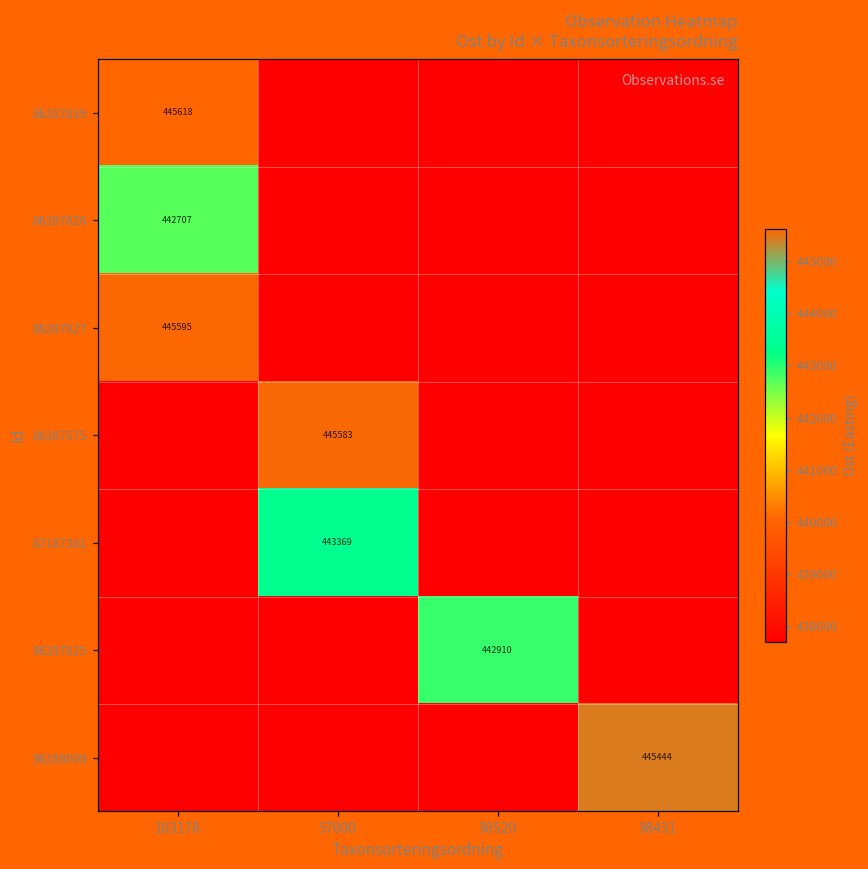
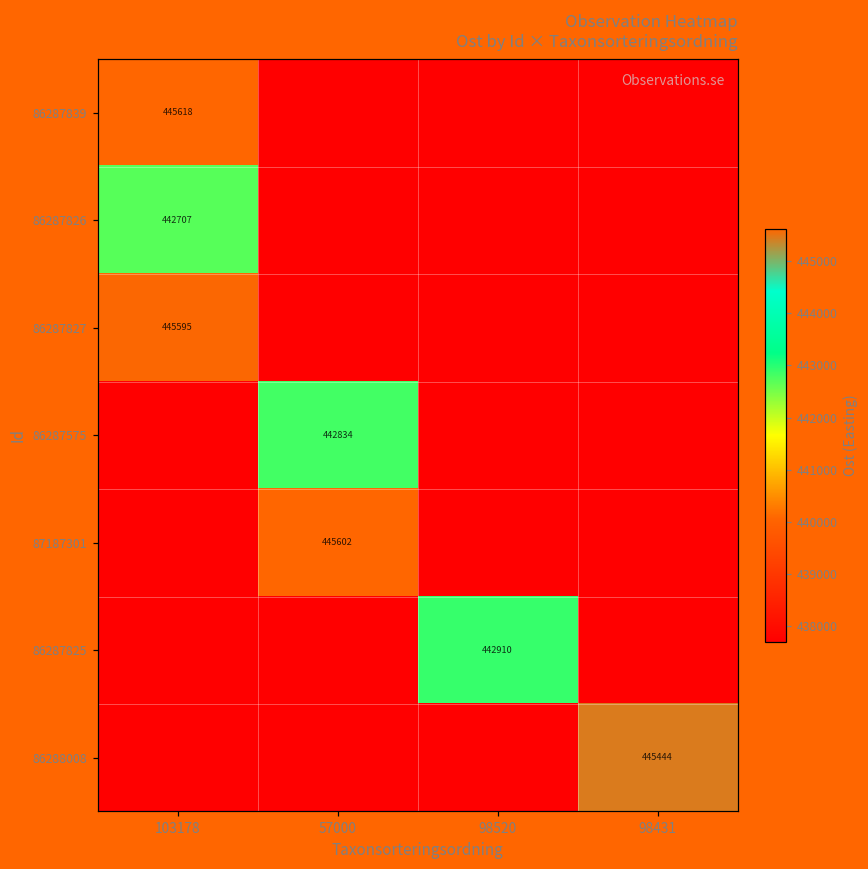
  {
    "86287839": {
      "103178": 445618
    },
    "86287826": {
      "103178": 442707
    },
    "86287827": {
      "103178": 445595
    },
    "86287575": {
-     "57000": 445583
+     "57000": 442834
    },
    "87187301": {
-     "57000": 443369
+     "57000": 445602
    },
    "86287825": {
      "98520": 442910
    },
    "86288008": {
      "98431": 445444
    }
  }
